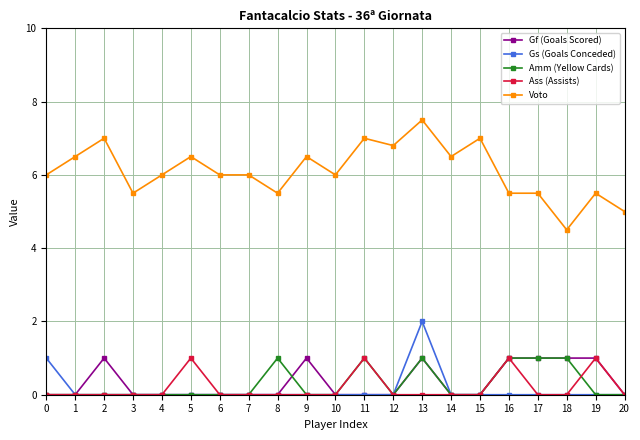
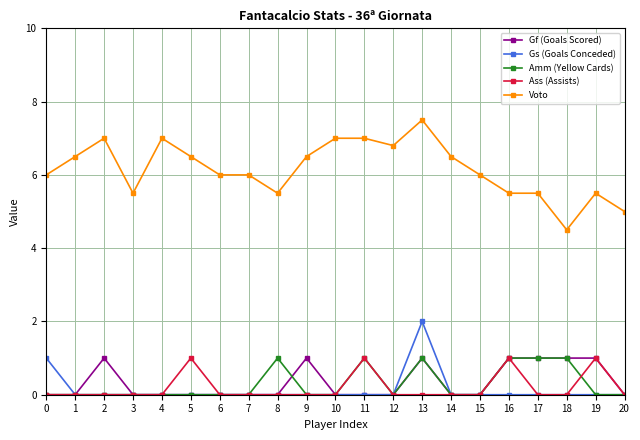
  {
    "Gf (Goals Scored)": {
      "2": 1,
      "9": 1
    },
    "Gs (Goals Conceded)": {
      "0": 1,
      "13": 2,
      "16": 0
    },
    "Amm (Yellow Cards)": {
      "8": 1
    },
    "Ass (Assists)": {
      "5": 1,
      "13": 0
    },
    "Voto": {
      "0": 6,
      "1": 6.5,
      "2": 7,
      "3": 5.5,
-     "4": 6,
+     "4": 7,
      "5": 6.5,
      "6": 6,
      "7": 6,
      "8": 5.5,
      "9": 6.5,
-     "10": 6,
+     "10": 7,
      "11": 7,
      "12": 6.8,
      "13": 7.5,
      "14": 6.5,
-     "15": 7,
+     "15": 6,
      "16": 5.5,
      "17": 5.5,
      "18": 4.5,
      "19": 5.5,
      "20": 5
    }
  }
